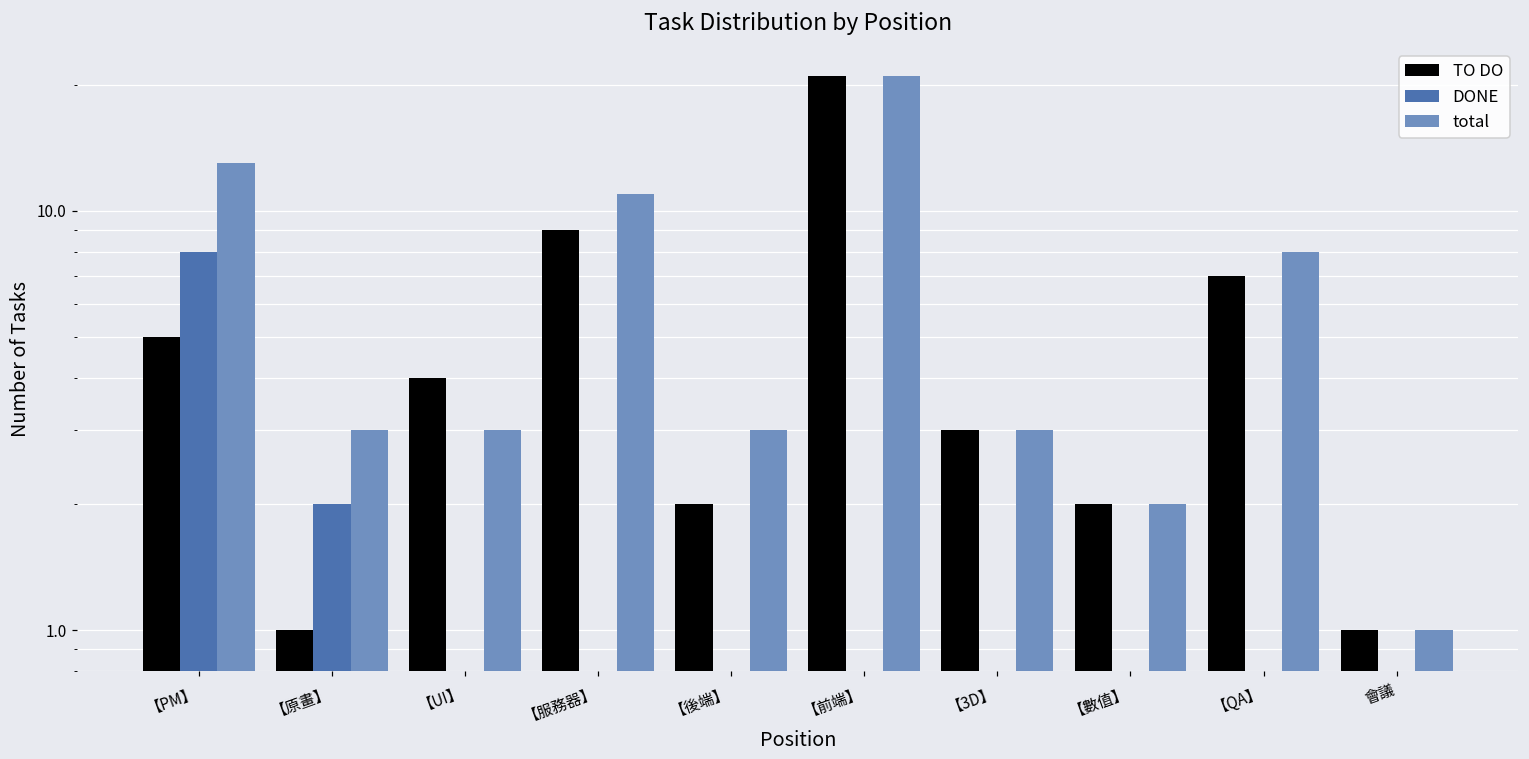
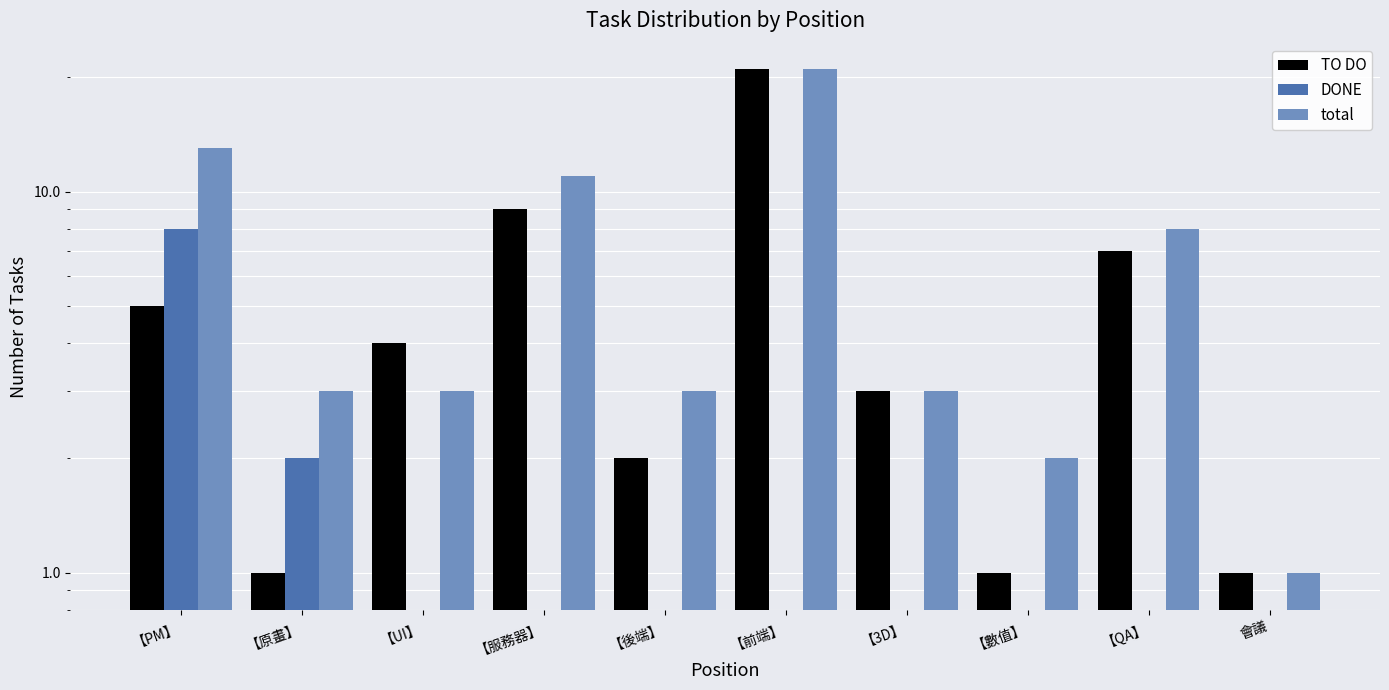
  {
    "TO DO": {
      "【PM】": 5,
      "【原畫】": 1,
      "【UI】": 4,
      "【服務器】": 9,
      "【後端】": 2,
      "【前端】": 21,
      "【3D】": 3,
-     "【數值】": 2,
+     "【數值】": 1,
      "【QA】": 7,
      "會議": 1
    }
  }
